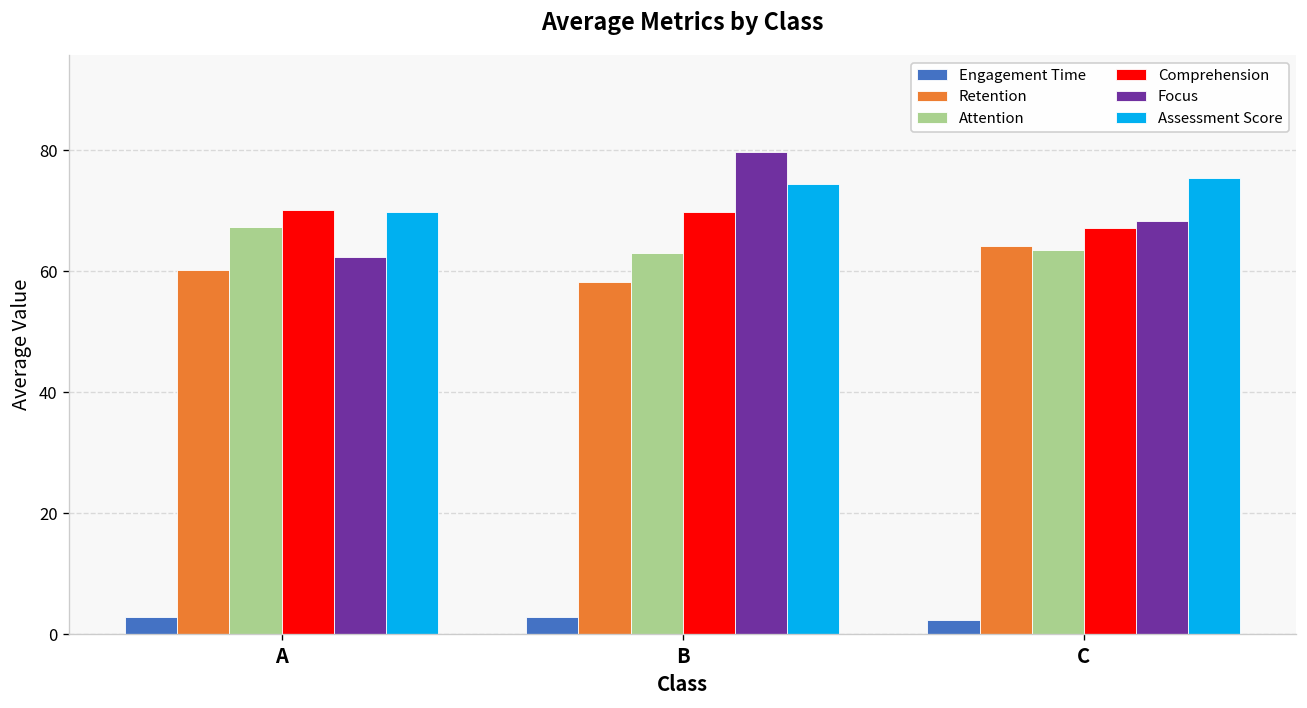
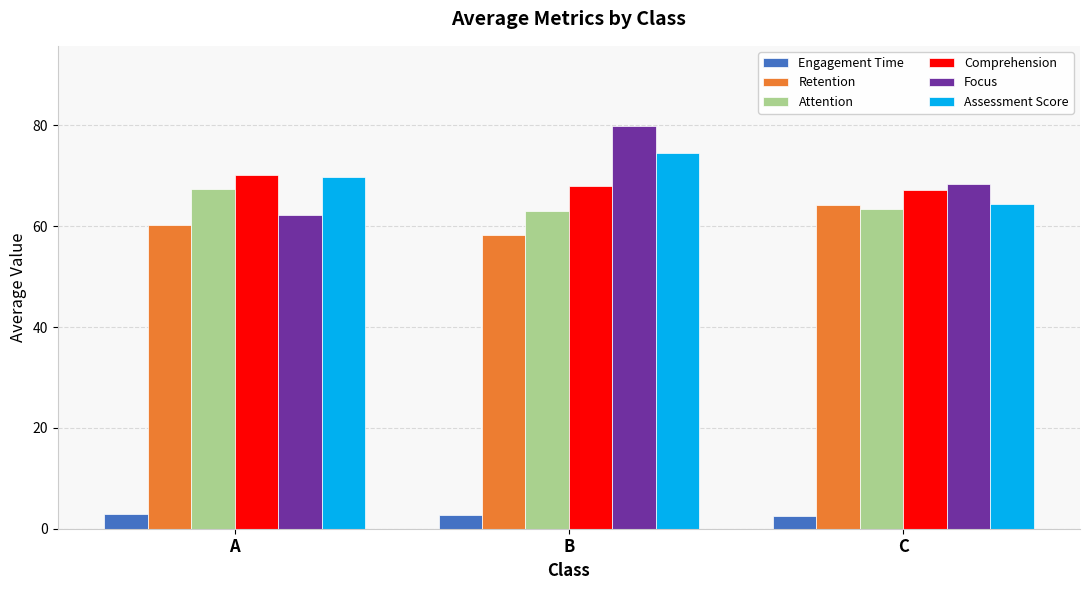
  {
    "Engagement Time": {
      "A": 3,
      "B": 3,
      "C": 2
    },
    "Retention": {
      "A": 60,
      "B": 58,
      "C": 64
    },
    "Attention": {
      "A": 67,
      "B": 63,
      "C": 64
    },
    "Comprehension": {
      "A": 70,
-     "B": 70,
+     "B": 68,
      "C": 67
    },
    "Focus": {
      "A": 62,
      "B": 80,
      "C": 68
    },
    "Assessment Score": {
      "A": 70,
      "B": 75,
-     "C": 76
+     "C": 64
    }
  }
